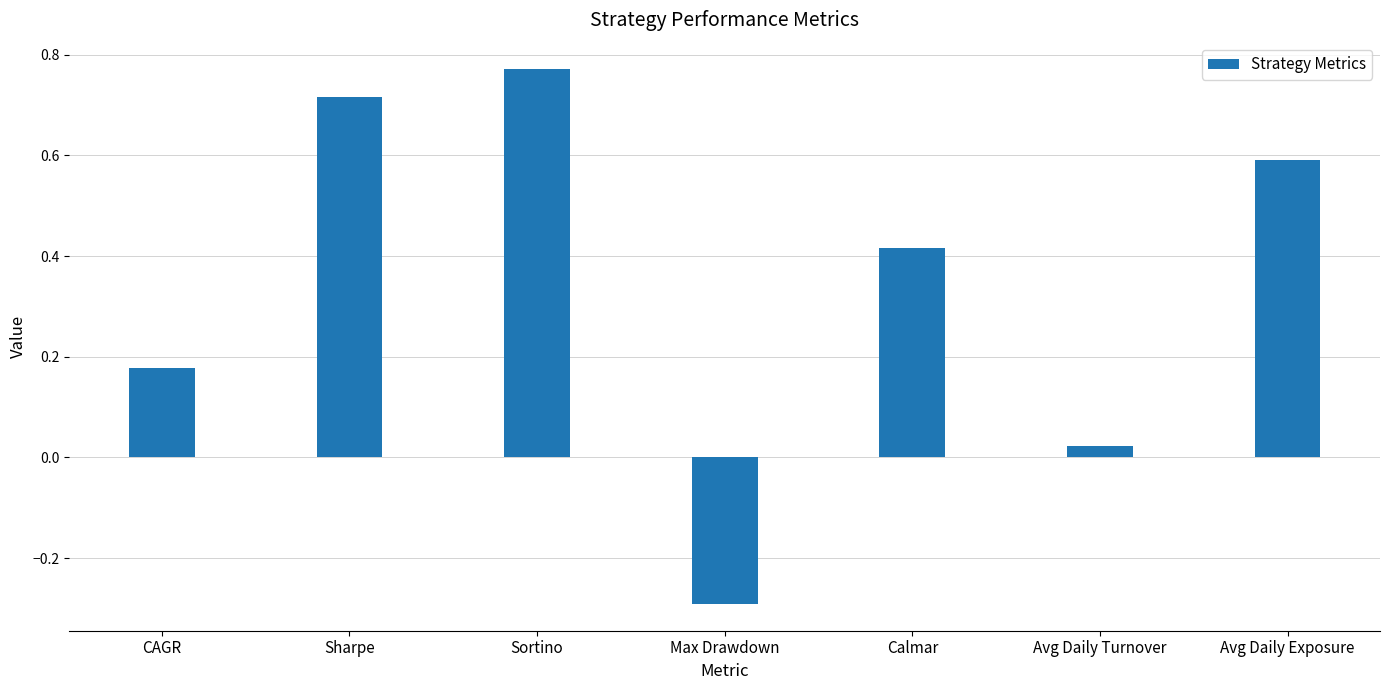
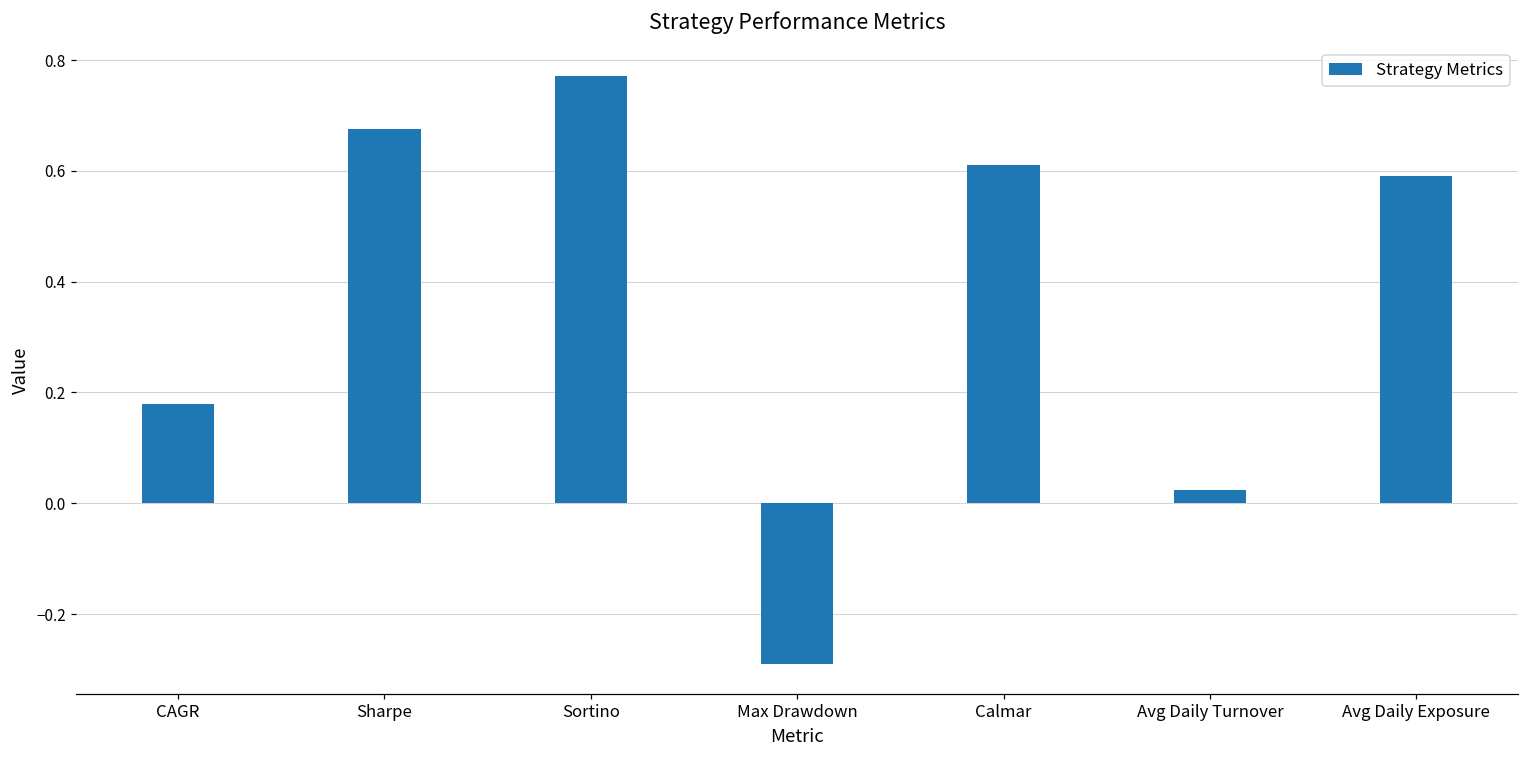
  {
    "CAGR": 0.18,
-   "Sharpe": 0.72,
+   "Sharpe": 0.68,
    "Sortino": 0.77,
    "Max Drawdown": -0.29,
-   "Calmar": 0.42,
+   "Calmar": 0.61,
    "Avg Daily Turnover": 0.02,
    "Avg Daily Exposure": 0.59
  }
